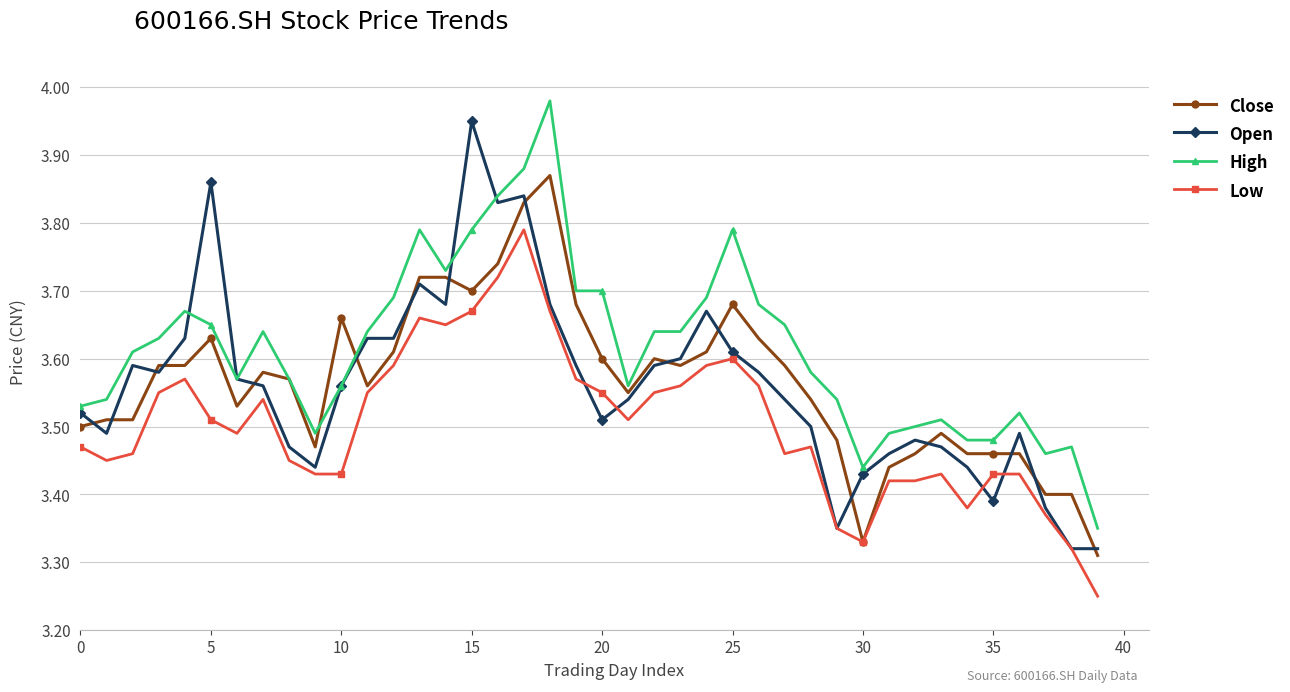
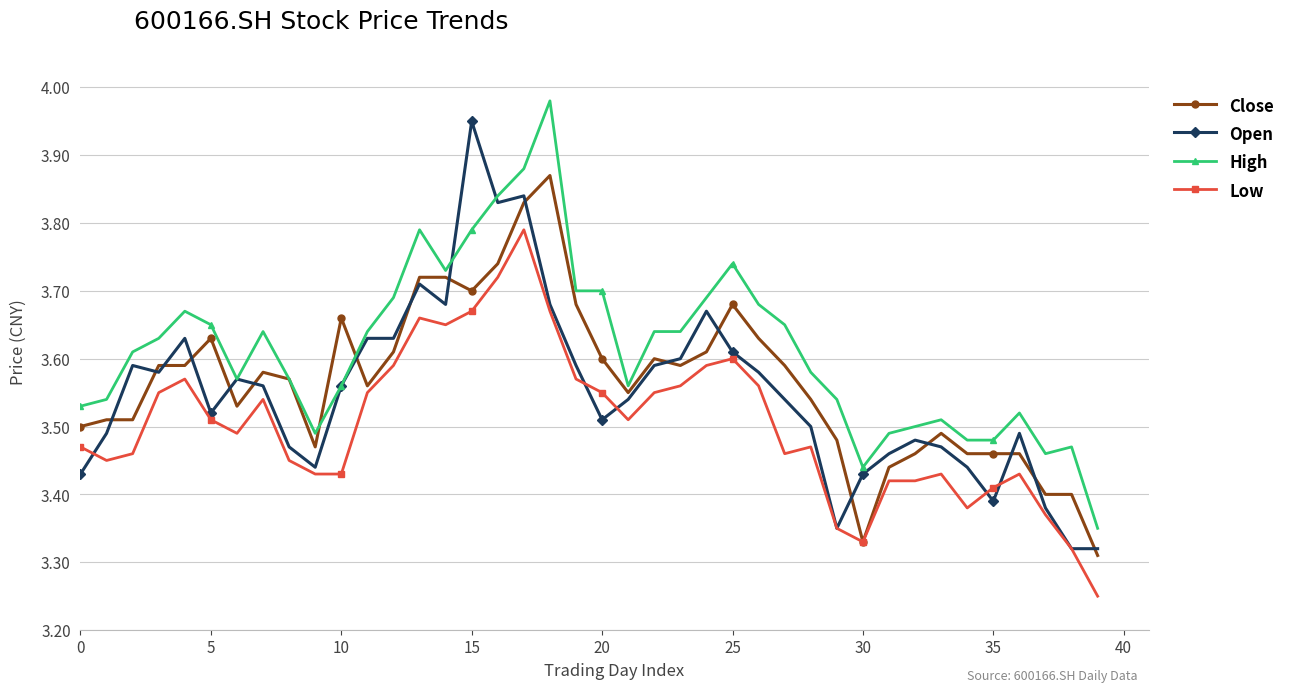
  {
    "Close": {
      "0": 3.50,
      "5": 3.63,
      "10": 3.66,
      "15": 3.70,
      "20": 3.60,
      "25": 3.68,
      "35": 3.46
    },
    "Open": {
-     "0": 3.52,
-     "5": 3.86,
+     "0": 3.43,
+     "5": 3.52,
      "15": 3.95,
      "20": 3.51,
      "25": 3.61,
      "30": 3.43,
      "35": 3.39
    },
    "High": {
      "0": 3.53,
      "5": 3.65,
      "15": 3.79,
      "20": 3.70,
-     "25": 3.79,
+     "25": 3.74,
      "30": 3.44,
      "35": 3.48
    },
    "Low": {
      "0": 3.47,
      "5": 3.51,
      "10": 3.43,
      "15": 3.67,
      "20": 3.55,
      "25": 3.60,
-     "35": 3.43
+     "35": 3.41
    }
  }
